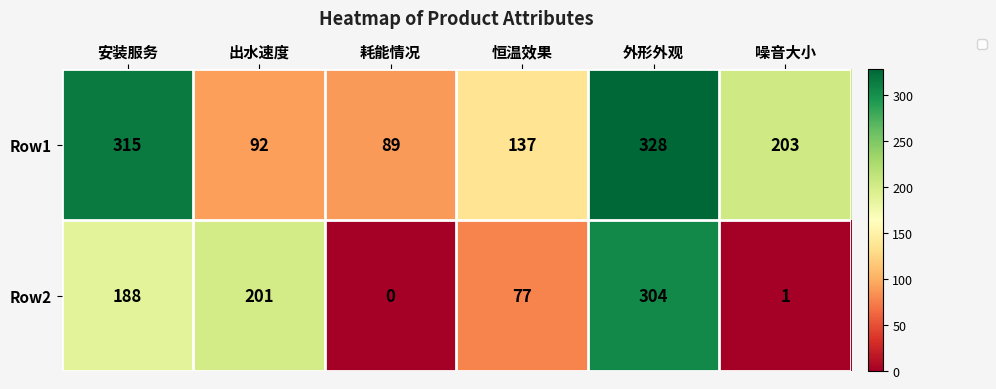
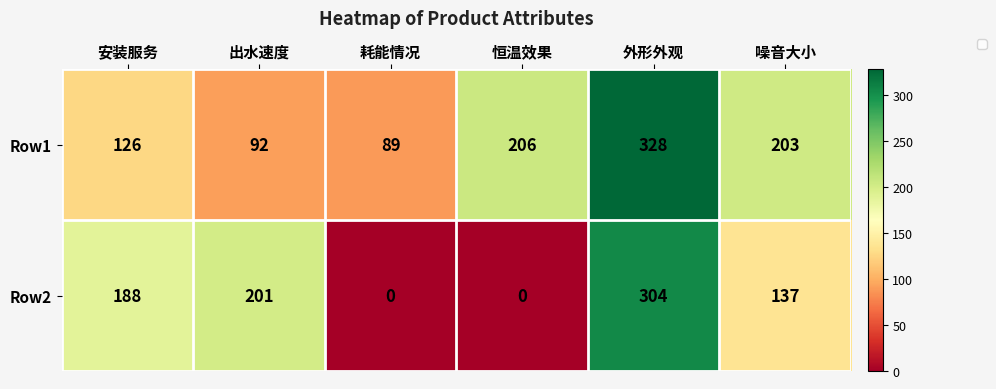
  {
    "Row1": {
-     "安装服务": 315,
+     "安装服务": 126,
      "出水速度": 92,
      "耗能情况": 89,
-     "恒温效果": 137,
+     "恒温效果": 206,
      "外形外观": 328,
      "噪音大小": 203
    },
    "Row2": {
      "安装服务": 188,
      "出水速度": 201,
      "耗能情况": 0,
-     "恒温效果": 77,
+     "恒温效果": 0,
      "外形外观": 304,
-     "噪音大小": 1
+     "噪音大小": 137
    }
  }
